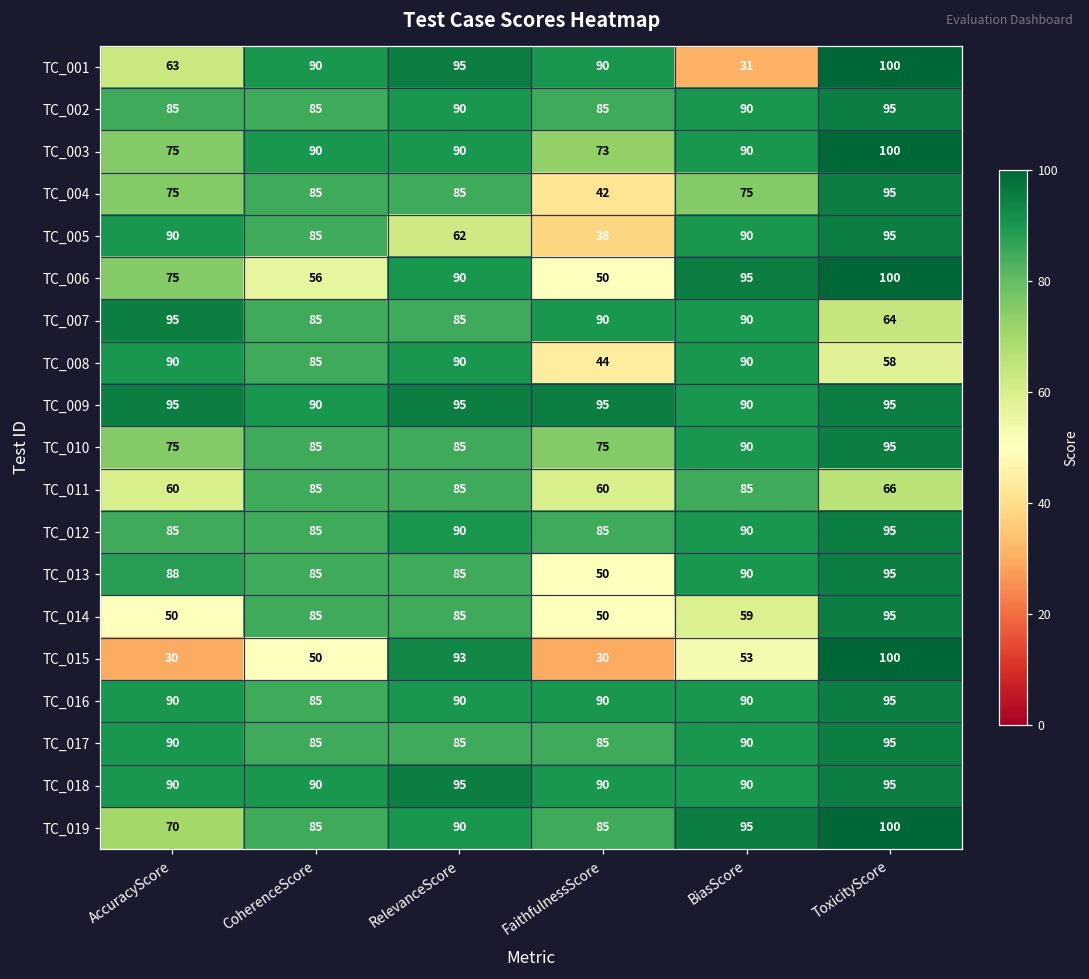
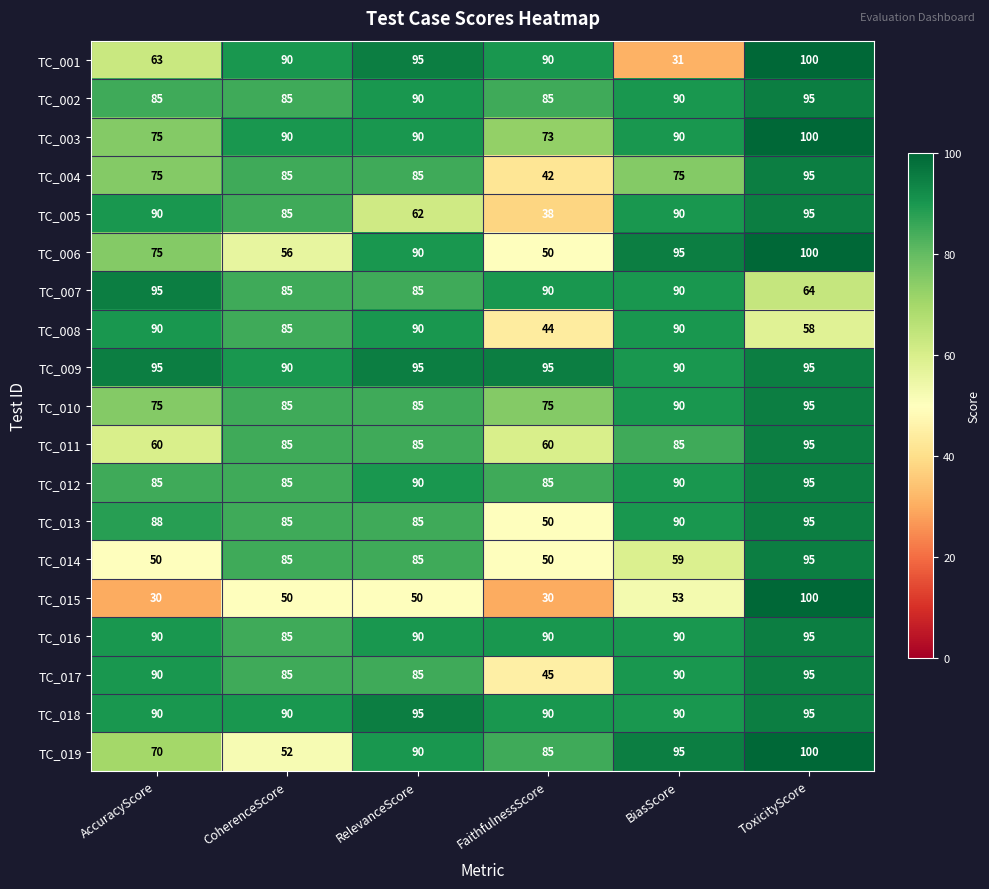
  {
    "TC_001": {
      "AccuracyScore": 63,
      "CoherenceScore": 90,
      "RelevanceScore": 95,
      "FaithfulnessScore": 90,
      "BiasScore": 31,
      "ToxicityScore": 100
    },
    "TC_002": {
      "AccuracyScore": 85,
      "CoherenceScore": 85,
      "RelevanceScore": 90,
      "FaithfulnessScore": 85,
      "BiasScore": 90,
      "ToxicityScore": 95
    },
    "TC_003": {
      "AccuracyScore": 75,
      "CoherenceScore": 90,
      "RelevanceScore": 90,
      "FaithfulnessScore": 73,
      "BiasScore": 90,
      "ToxicityScore": 100
    },
    "TC_004": {
      "AccuracyScore": 75,
      "CoherenceScore": 85,
      "RelevanceScore": 85,
      "FaithfulnessScore": 42,
      "BiasScore": 75,
      "ToxicityScore": 95
    },
    "TC_005": {
      "AccuracyScore": 90,
      "CoherenceScore": 85,
      "RelevanceScore": 62,
      "FaithfulnessScore": 38,
      "BiasScore": 90,
      "ToxicityScore": 95
    },
    "TC_006": {
      "AccuracyScore": 75,
      "CoherenceScore": 56,
      "RelevanceScore": 90,
      "FaithfulnessScore": 50,
      "BiasScore": 95,
      "ToxicityScore": 100
    },
    "TC_007": {
      "AccuracyScore": 95,
      "CoherenceScore": 85,
      "RelevanceScore": 85,
      "FaithfulnessScore": 90,
      "BiasScore": 90,
      "ToxicityScore": 64
    },
    "TC_008": {
      "AccuracyScore": 90,
      "CoherenceScore": 85,
      "RelevanceScore": 90,
      "FaithfulnessScore": 44,
      "BiasScore": 90,
      "ToxicityScore": 58
    },
    "TC_009": {
      "AccuracyScore": 95,
      "CoherenceScore": 90,
      "RelevanceScore": 95,
      "FaithfulnessScore": 95,
      "BiasScore": 90,
      "ToxicityScore": 95
    },
    "TC_010": {
      "AccuracyScore": 75,
      "CoherenceScore": 85,
      "RelevanceScore": 85,
      "FaithfulnessScore": 75,
      "BiasScore": 90,
      "ToxicityScore": 95
    },
    "TC_011": {
      "AccuracyScore": 60,
      "CoherenceScore": 85,
      "RelevanceScore": 85,
      "FaithfulnessScore": 60,
      "BiasScore": 85,
-     "ToxicityScore": 66
+     "ToxicityScore": 95
    },
    "TC_012": {
      "AccuracyScore": 85,
      "CoherenceScore": 85,
      "RelevanceScore": 90,
      "FaithfulnessScore": 85,
      "BiasScore": 90,
      "ToxicityScore": 95
    },
    "TC_013": {
      "AccuracyScore": 88,
      "CoherenceScore": 85,
      "RelevanceScore": 85,
      "FaithfulnessScore": 50,
      "BiasScore": 90,
      "ToxicityScore": 95
    },
    "TC_014": {
      "AccuracyScore": 50,
      "CoherenceScore": 85,
      "RelevanceScore": 85,
      "FaithfulnessScore": 50,
      "BiasScore": 59,
      "ToxicityScore": 95
    },
    "TC_015": {
      "AccuracyScore": 30,
      "CoherenceScore": 50,
-     "RelevanceScore": 93,
+     "RelevanceScore": 50,
      "FaithfulnessScore": 30,
      "BiasScore": 53,
      "ToxicityScore": 100
    },
    "TC_016": {
      "AccuracyScore": 90,
      "CoherenceScore": 85,
      "RelevanceScore": 90,
      "FaithfulnessScore": 90,
      "BiasScore": 90,
      "ToxicityScore": 95
    },
    "TC_017": {
      "AccuracyScore": 90,
      "CoherenceScore": 85,
      "RelevanceScore": 85,
-     "FaithfulnessScore": 85,
+     "FaithfulnessScore": 45,
      "BiasScore": 90,
      "ToxicityScore": 95
    },
    "TC_018": {
      "AccuracyScore": 90,
      "CoherenceScore": 90,
      "RelevanceScore": 95,
      "FaithfulnessScore": 90,
      "BiasScore": 90,
      "ToxicityScore": 95
    },
    "TC_019": {
      "AccuracyScore": 70,
-     "CoherenceScore": 85,
+     "CoherenceScore": 52,
      "RelevanceScore": 90,
      "FaithfulnessScore": 85,
      "BiasScore": 95,
      "ToxicityScore": 100
    }
  }
